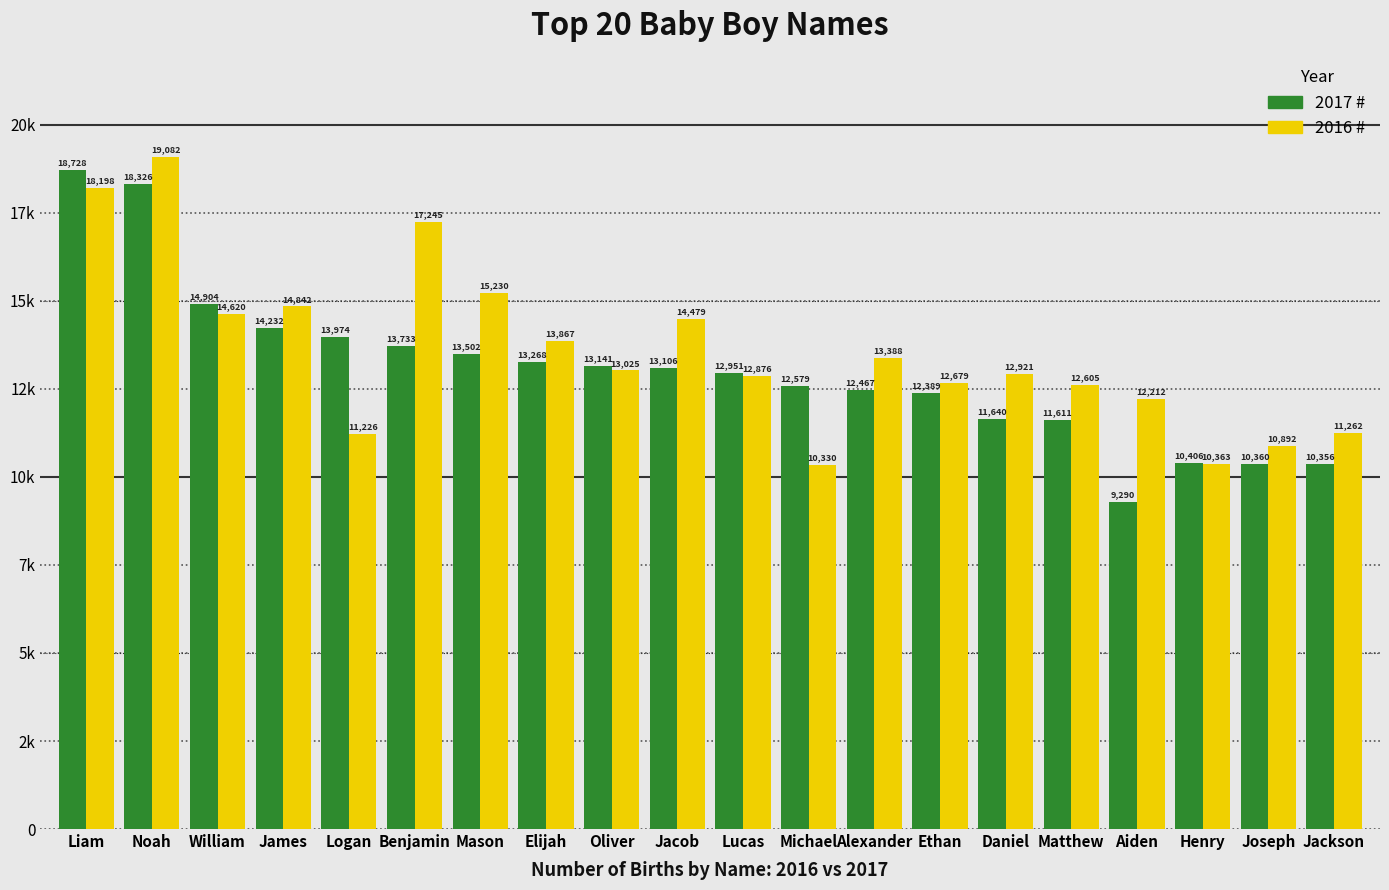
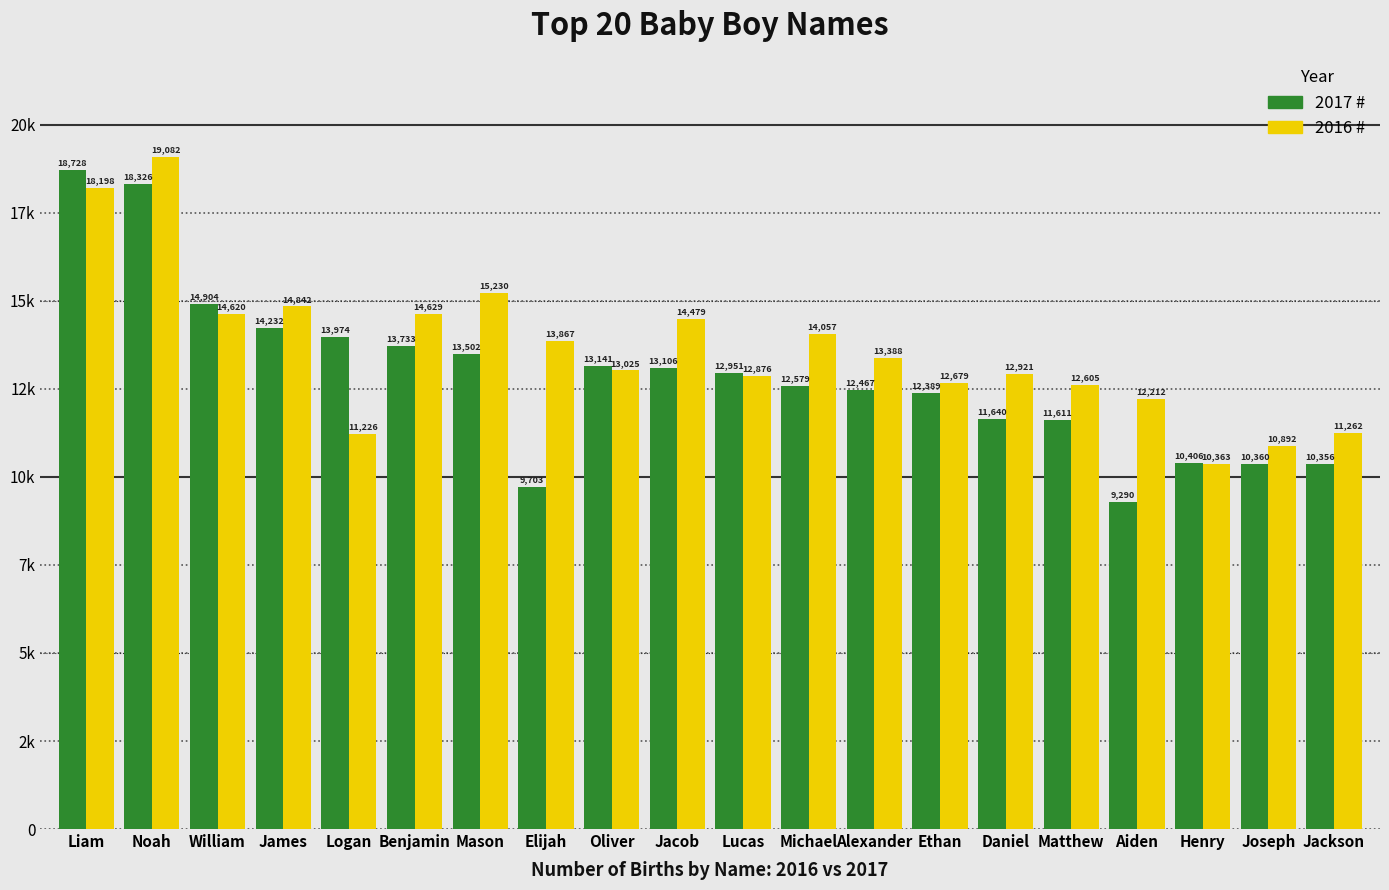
  {
    "2017 #": {
      "Liam": "18,728",
      "Noah": "18,326",
      "William": "14,904",
      "James": "14,232",
      "Logan": "13,974",
      "Benjamin": "13,733",
      "Mason": "13,502",
-     "Elijah": "13,268",
+     "Elijah": "9,703",
      "Oliver": "13,141",
      "Jacob": "13,106",
      "Lucas": "12,951",
      "Michael": "12,579",
      "Alexander": "12,467",
      "Ethan": "12,389",
      "Daniel": "11,640",
      "Matthew": "11,611",
      "Aiden": "9,290",
      "Henry": "10,406",
      "Joseph": "10,360",
      "Jackson": "10,356"
    },
    "2016 #": {
      "Liam": "18,198",
      "Noah": "19,082",
      "William": "14,620",
      "James": "14,842",
      "Logan": "11,226",
-     "Benjamin": "17,245",
+     "Benjamin": "14,629",
      "Mason": "15,230",
      "Elijah": "13,867",
      "Oliver": "13,025",
      "Jacob": "14,479",
      "Lucas": "12,876",
-     "Michael": "10,330",
+     "Michael": "14,057",
      "Alexander": "13,388",
      "Ethan": "12,679",
      "Daniel": "12,921",
      "Matthew": "12,605",
      "Aiden": "12,212",
      "Henry": "10,363",
      "Joseph": "10,892",
      "Jackson": "11,262"
    }
  }
